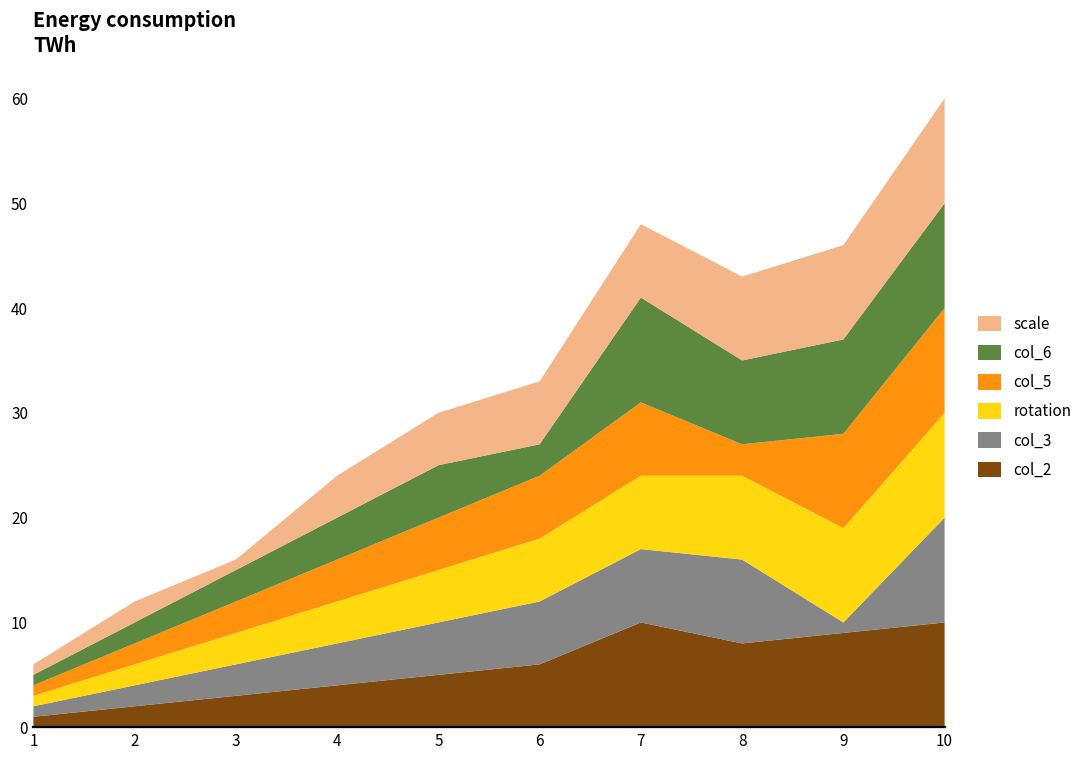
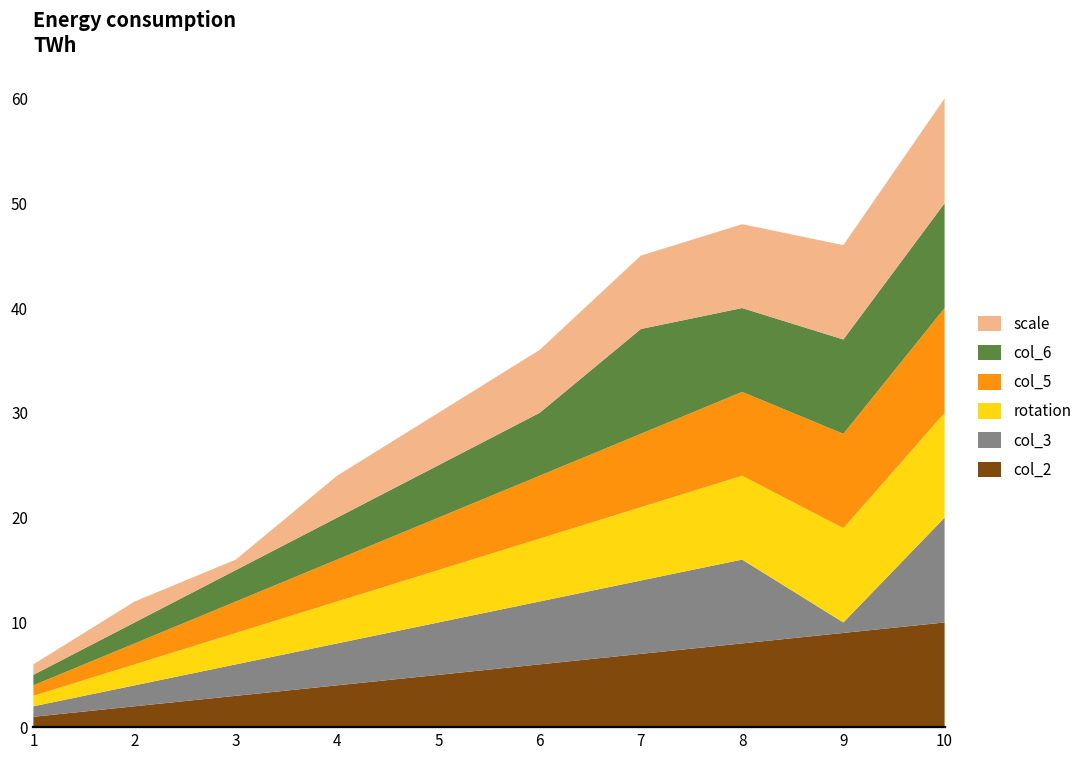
  {
    "col_2": {
      "1": 1,
      "2": 2,
      "3": 3,
      "4": 4,
      "5": 5,
      "6": 6,
-     "7": 10,
+     "7": 7,
      "8": 8,
      "9": 9,
      "10": 10
    },
    "col_3": {
      "1": 1,
      "2": 2,
      "3": 3,
      "4": 4,
      "5": 5,
      "6": 6,
      "7": 7,
      "8": 8,
      "9": 1,
      "10": 10
    },
    "rotation": {
      "1": 1,
      "2": 2,
      "3": 3,
      "4": 4,
      "5": 5,
      "6": 6,
      "7": 7,
      "8": 8,
      "9": 9,
      "10": 10
    },
    "col_5": {
      "1": 1,
      "2": 2,
      "3": 3,
      "4": 4,
      "5": 5,
      "6": 6,
      "7": 7,
-     "8": 3,
+     "8": 8,
      "9": 9,
      "10": 10
    },
    "col_6": {
      "1": 1,
      "2": 2,
      "3": 3,
      "4": 4,
      "5": 5,
-     "6": 3,
+     "6": 6,
      "7": 10,
      "8": 8,
      "9": 9,
      "10": 10
    },
    "scale": {
      "1": 1,
      "2": 2,
      "3": 1,
      "4": 4,
      "5": 5,
      "6": 6,
      "7": 7,
      "8": 8,
      "9": 9,
      "10": 10
    }
  }
